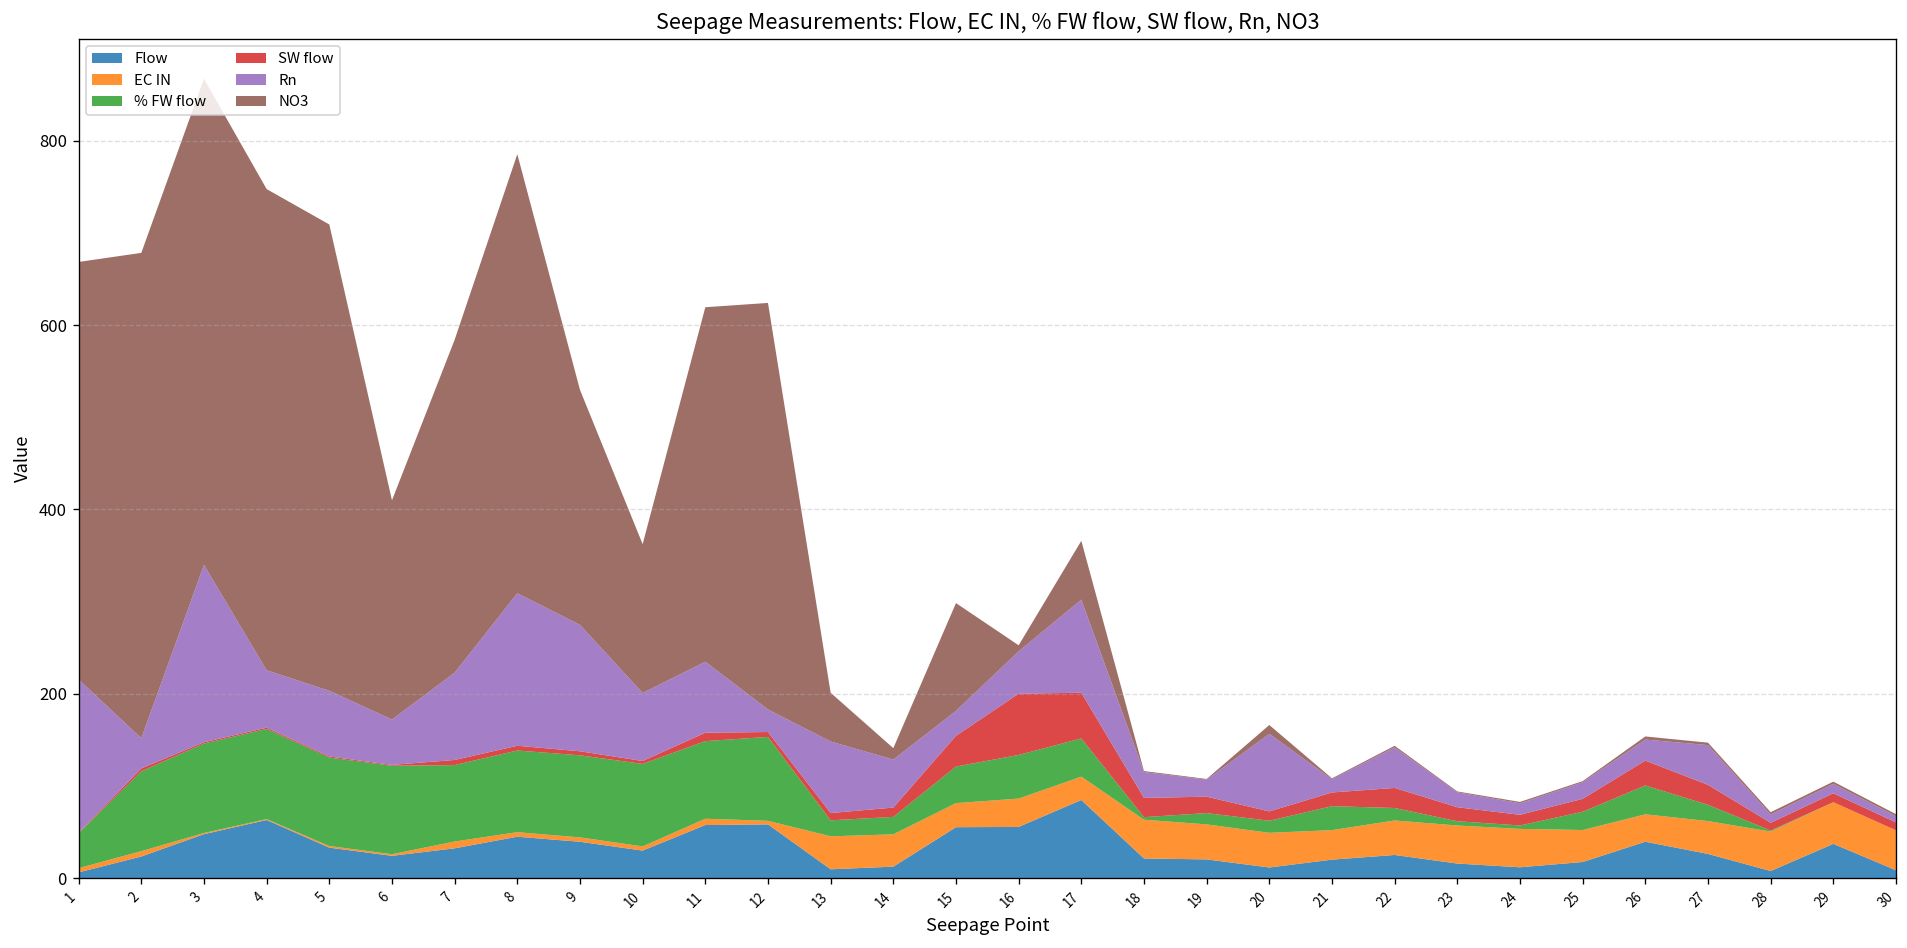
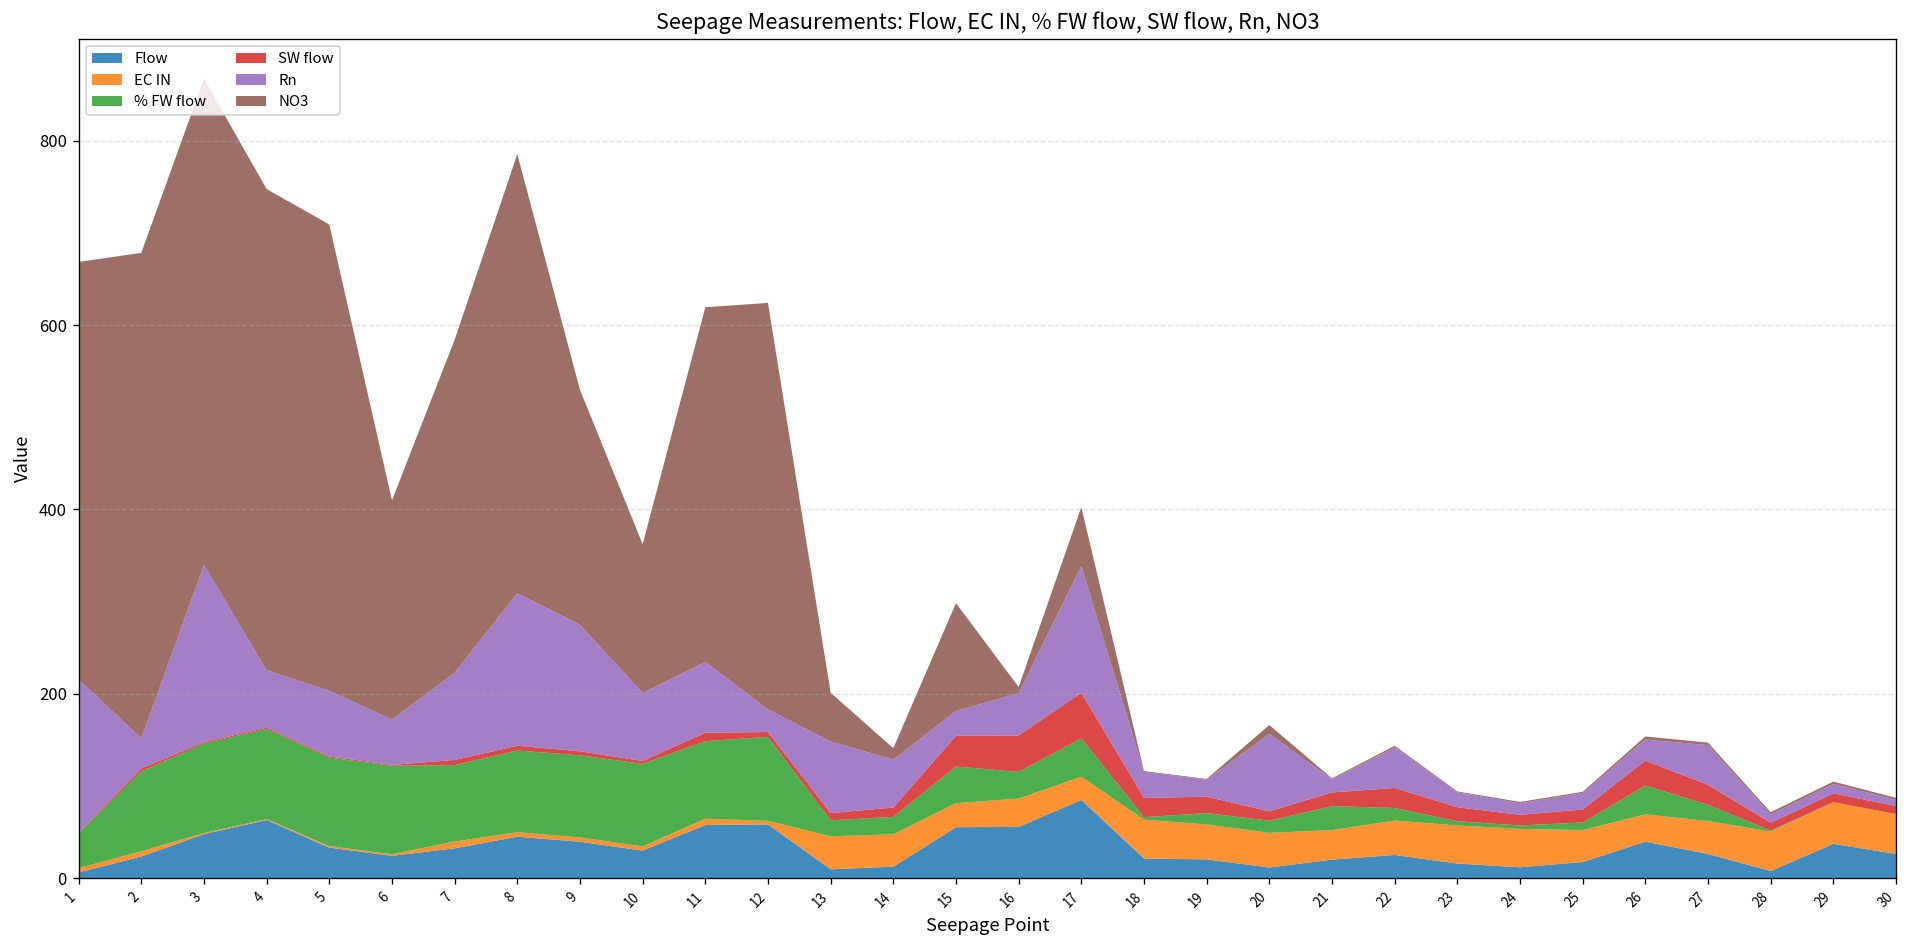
  {
    "Flow": {
      "1": 10,
      "2": 20,
      "7": 30,
      "8": 40,
      "9": 40,
      "10": 30,
      "11": 60,
      "12": 60,
      "13": 10,
      "14": 10,
      "15": 60,
      "16": 60,
      "17": 80,
      "18": 20,
      "19": 20,
      "20": 10,
      "21": 20,
      "22": 30,
      "23": 20,
      "24": 10,
      "25": 20,
      "26": 40,
      "27": 30,
      "28": 10,
      "29": 40,
-     "30": 10
+     "30": 30
    },
    "EC IN": {
      "1": 0,
      "2": 10,
      "7": 10,
      "8": 0,
      "9": 0,
      "10": 0,
      "11": 10,
      "12": 0,
      "13": 40,
      "14": 40,
      "15": 30,
      "16": 30,
      "17": 30,
      "19": 40,
      "20": 40,
      "21": 30,
      "22": 40,
      "23": 40,
      "24": 40,
      "25": 30,
      "26": 30,
      "27": 40
    },
    "% FW flow": {
      "7": 80,
      "8": 90,
      "9": 90,
      "11": 80,
      "12": 90,
      "13": 20,
      "14": 20,
      "15": 40,
-     "16": 50,
+     "16": 30,
      "17": 40,
      "19": 10,
      "20": 10,
      "21": 30,
      "22": 10,
      "23": 0,
      "24": 0,
-     "25": 20,
+     "25": 10,
      "26": 30,
      "27": 20
    },
    "SW flow": {
      "7": 10,
      "8": 10,
      "9": 0,
      "11": 10,
      "12": 10,
      "13": 10,
      "14": 10,
      "15": 30,
-     "16": 70,
+     "16": 40,
      "17": 50,
      "18": 20,
      "19": 20,
      "20": 10,
      "21": 10,
      "22": 20,
      "23": 20,
      "24": 10,
      "25": 10,
      "26": 30,
      "27": 20,
      "28": 10,
      "29": 10,
      "30": 10
    },
    "Rn": {
      "1": 170,
      "2": 30,
      "3": 190,
      "4": 60,
      "5": 70,
      "6": 50,
      "7": 90,
      "8": 170,
      "9": 140,
      "10": 70,
      "11": 80,
      "12": 20,
      "13": 80,
      "14": 50,
      "15": 30,
      "16": 50,
-     "17": 100,
+     "17": 140,
      "20": 80,
      "26": 20
    },
    "NO3": {
      "1": 450,
      "2": 530,
      "4": 520,
      "5": 510,
      "6": 240,
      "7": 360,
      "8": 480,
      "9": 250,
      "10": 160,
      "11": 380,
      "12": 440,
      "13": 50,
      "14": 10,
      "15": 120,
      "16": 10,
      "17": 60,
      "20": 10,
      "26": 0
    }
  }
